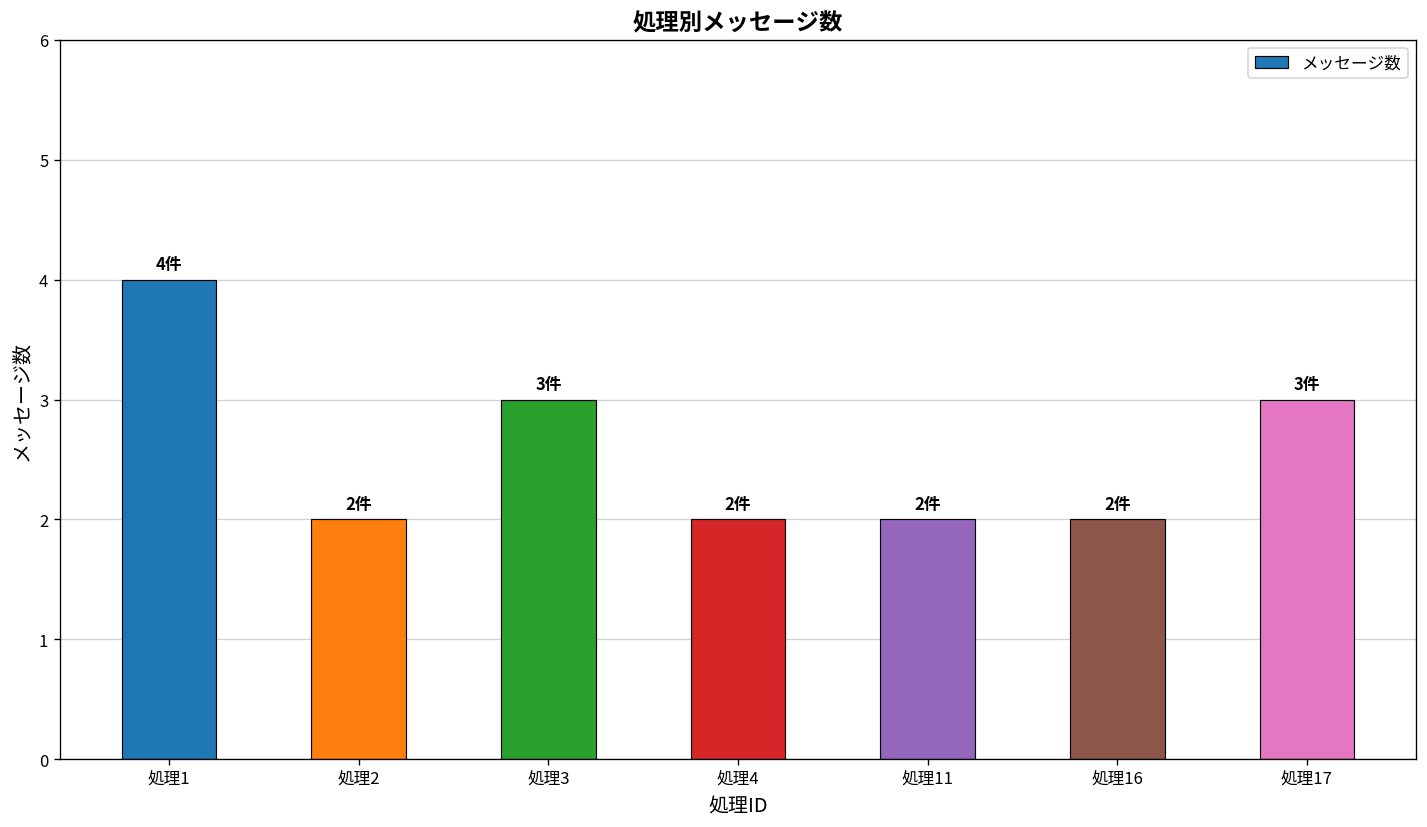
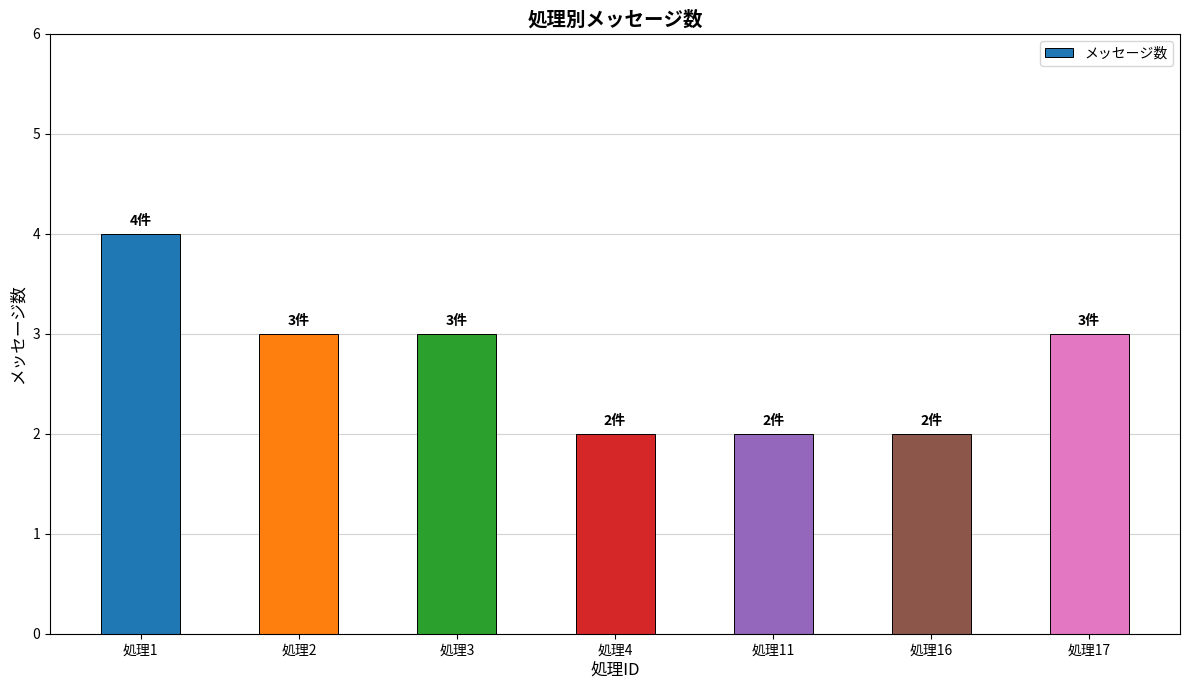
  {
    "処理1": "4件",
-   "処理2": "2件",
+   "処理2": "3件",
    "処理3": "3件",
    "処理4": "2件",
    "処理11": "2件",
    "処理16": "2件",
    "処理17": "3件"
  }
